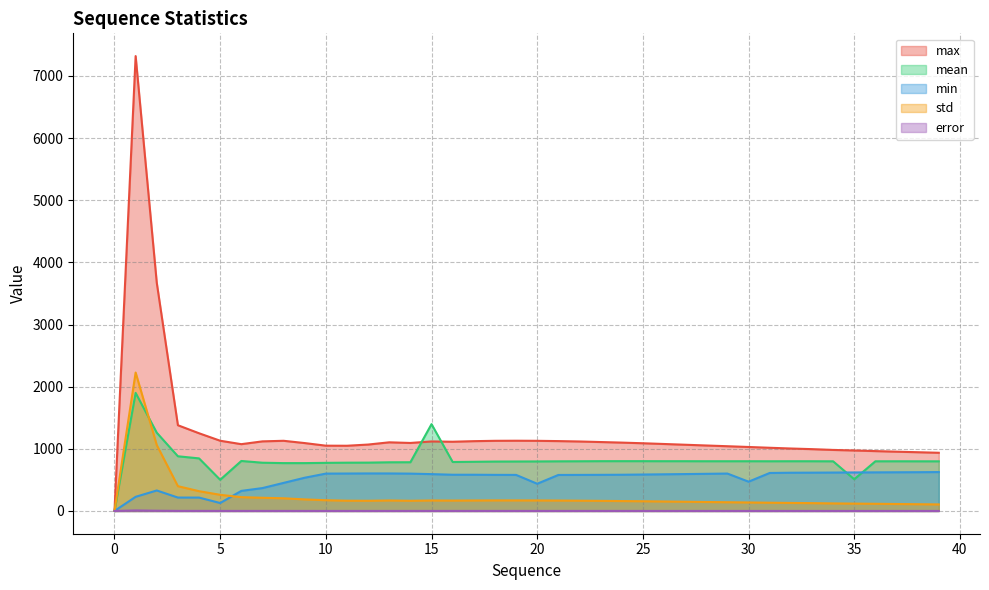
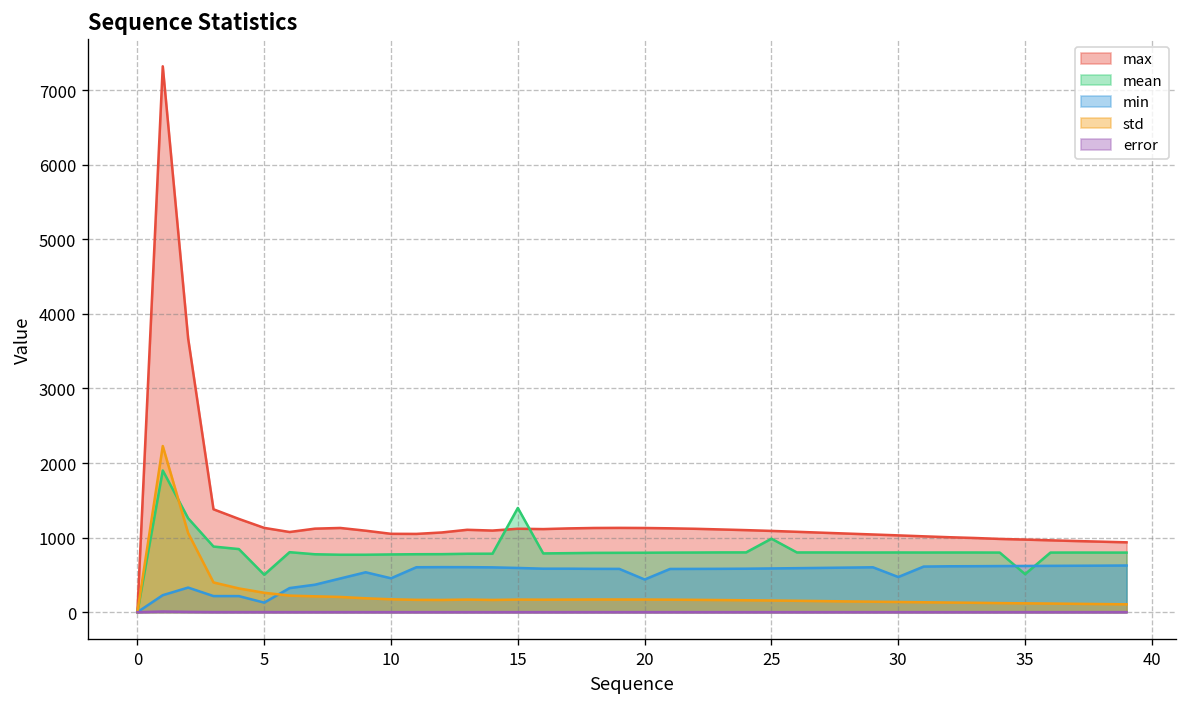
  {
    "mean": {
      "5": 500,
      "10": 800,
      "15": 1400,
      "20": 800,
-     "25": 800,
+     "25": 1000,
      "30": 800,
      "35": 500
    },
    "min": {
      "5": 100,
-     "10": 600,
+     "10": 500,
      "15": 600,
      "20": 400,
      "25": 600,
      "30": 500,
      "35": 600
    },
    "error": {
      "5": 0,
      "10": 0,
      "15": 0,
      "20": 0,
      "25": 0,
      "30": 0,
      "35": 0
    }
  }
